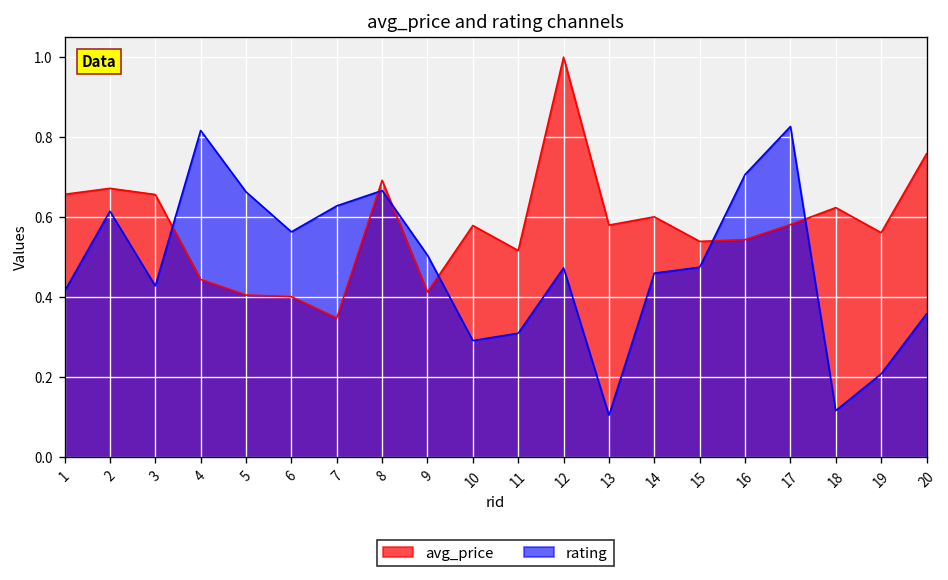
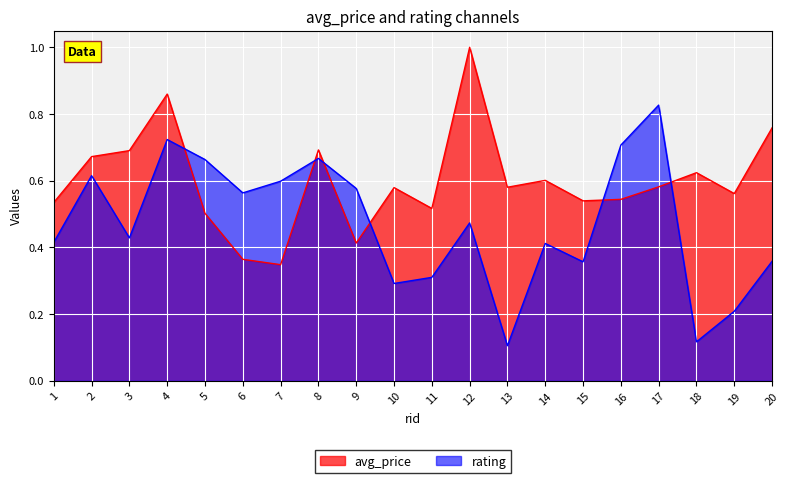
  {
    "avg_price": {
-     "1": 0.66,
+     "1": 0.53,
      "2": 0.67,
-     "3": 0.66,
-     "4": 0.44,
-     "5": 0.41,
-     "6": 0.40,
+     "3": 0.69,
+     "4": 0.86,
+     "5": 0.50,
+     "6": 0.36,
      "7": 0.35,
      "8": 0.69,
      "9": 0.41,
      "10": 0.58,
      "11": 0.52,
      "12": 1.00,
      "13": 0.58,
      "14": 0.60,
      "15": 0.54,
      "16": 0.54,
      "17": 0.58,
      "18": 0.62,
      "19": 0.56,
      "20": 0.76
    },
    "rating": {
      "1": 0.42,
      "2": 0.62,
      "3": 0.43,
-     "4": 0.82,
+     "4": 0.72,
      "5": 0.66,
      "6": 0.56,
-     "7": 0.63,
+     "7": 0.60,
      "8": 0.67,
-     "9": 0.51,
+     "9": 0.58,
      "10": 0.29,
      "11": 0.31,
      "12": 0.47,
      "13": 0.11,
-     "14": 0.46,
-     "15": 0.48,
+     "14": 0.41,
+     "15": 0.36,
      "16": 0.71,
      "17": 0.83,
      "18": 0.12,
      "19": 0.21,
      "20": 0.36
    }
  }
